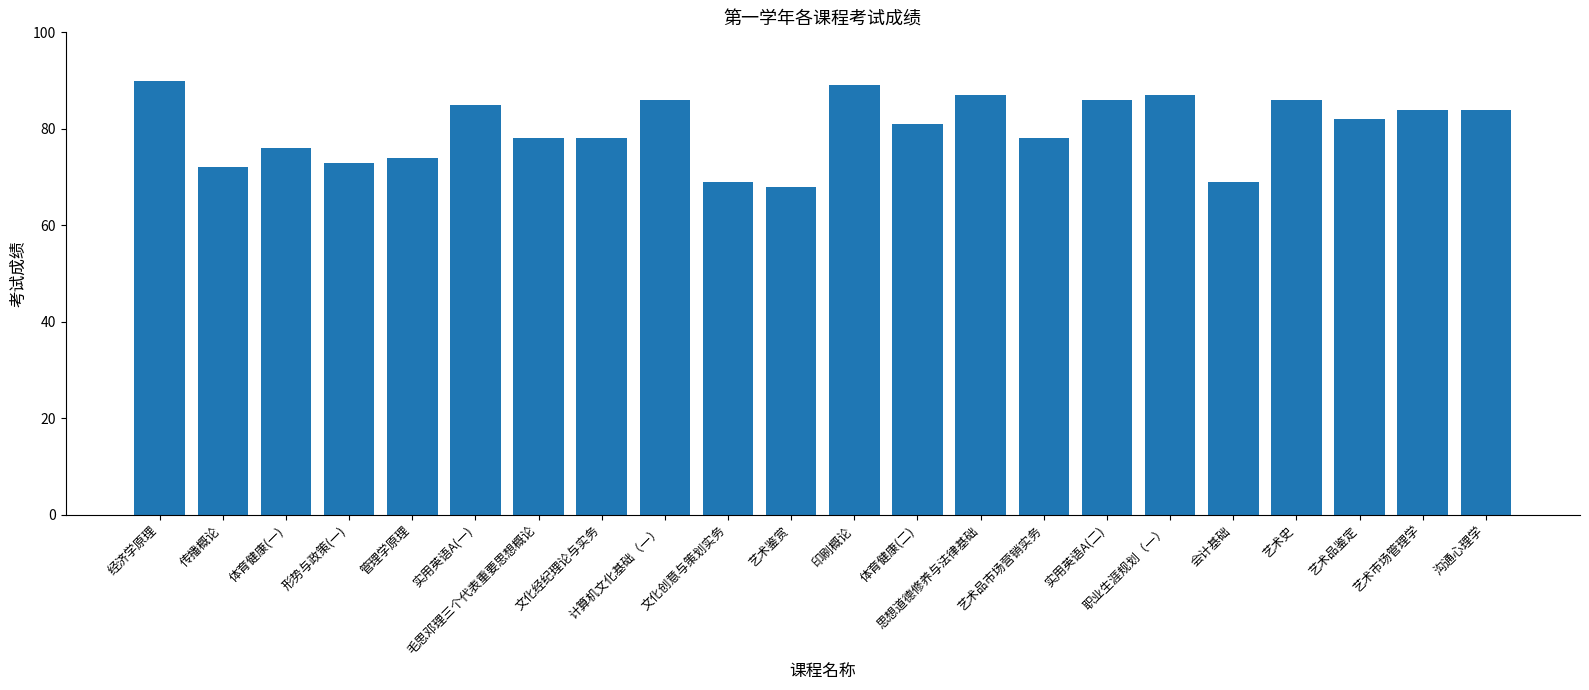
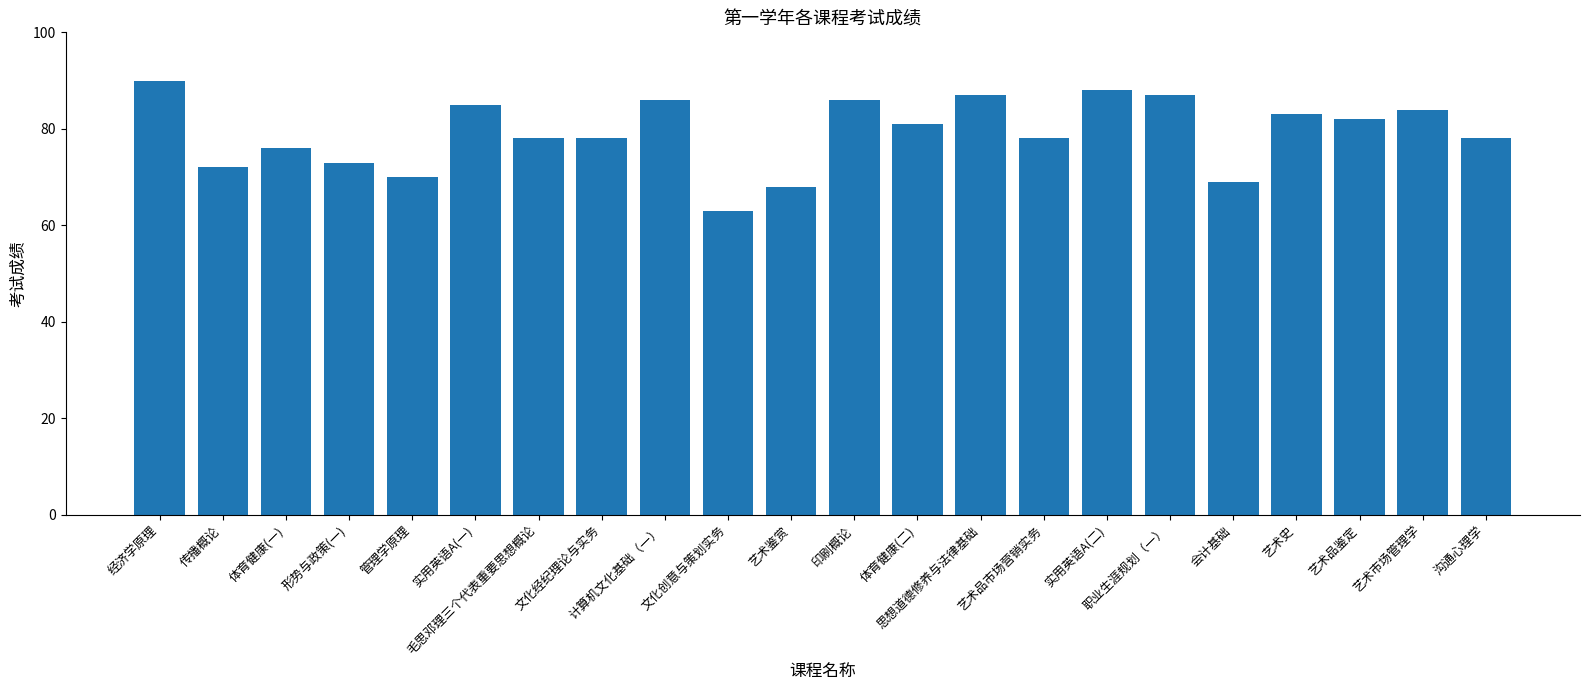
  {
    "经济学原理": 90,
    "传播概论": 72,
    "体育健康(一)": 76,
    "形势与政策(一)": 73,
-   "管理学原理": 74,
+   "管理学原理": 70,
    "实用英语A(一)": 85,
    "毛思邓理三个代表重要思想概论": 78,
    "文化经纪理论与实务": 78,
    "计算机文化基础（一）": 86,
-   "文化创意与策划实务": 69,
+   "文化创意与策划实务": 63,
    "艺术鉴赏": 68,
-   "印刷概论": 89,
+   "印刷概论": 86,
    "体育健康(二)": 81,
    "思想道德修养与法律基础": 87,
    "艺术品市场营销实务": 78,
-   "实用英语A(二)": 86,
+   "实用英语A(二)": 88,
    "职业生涯规划（一）": 87,
    "会计基础": 69,
-   "艺术史": 86,
+   "艺术史": 83,
    "艺术品鉴定": 82,
    "艺术市场管理学": 84,
-   "沟通心理学": 84
+   "沟通心理学": 78
  }
